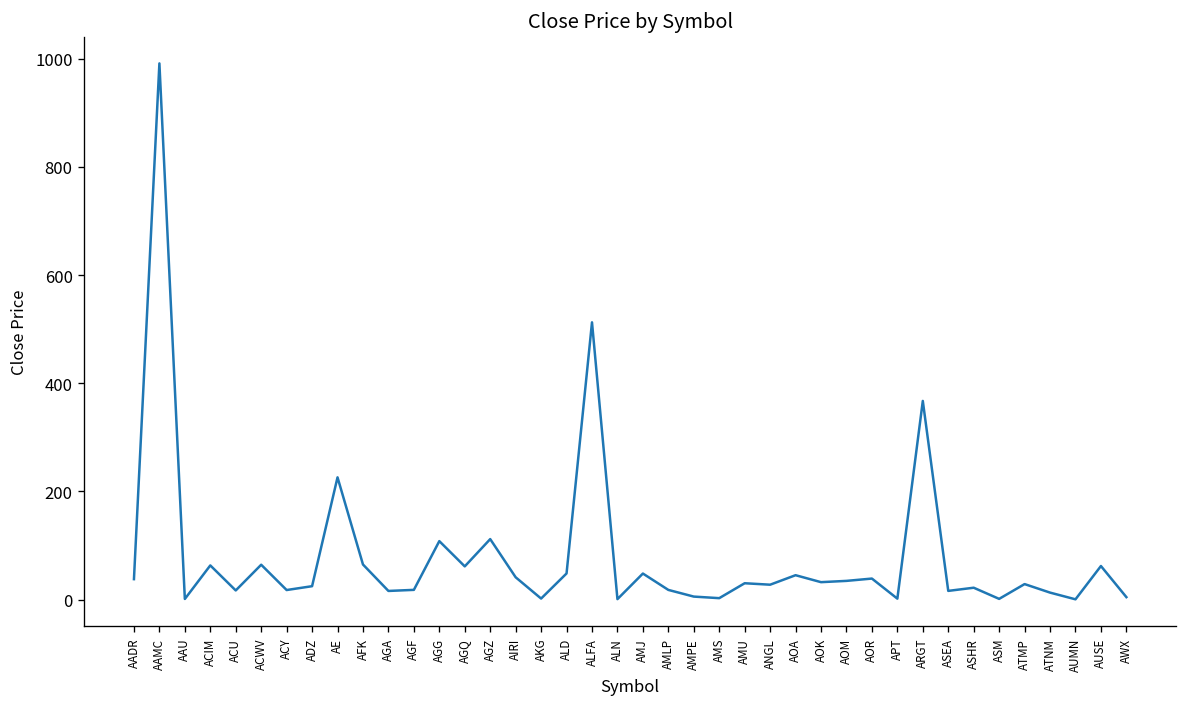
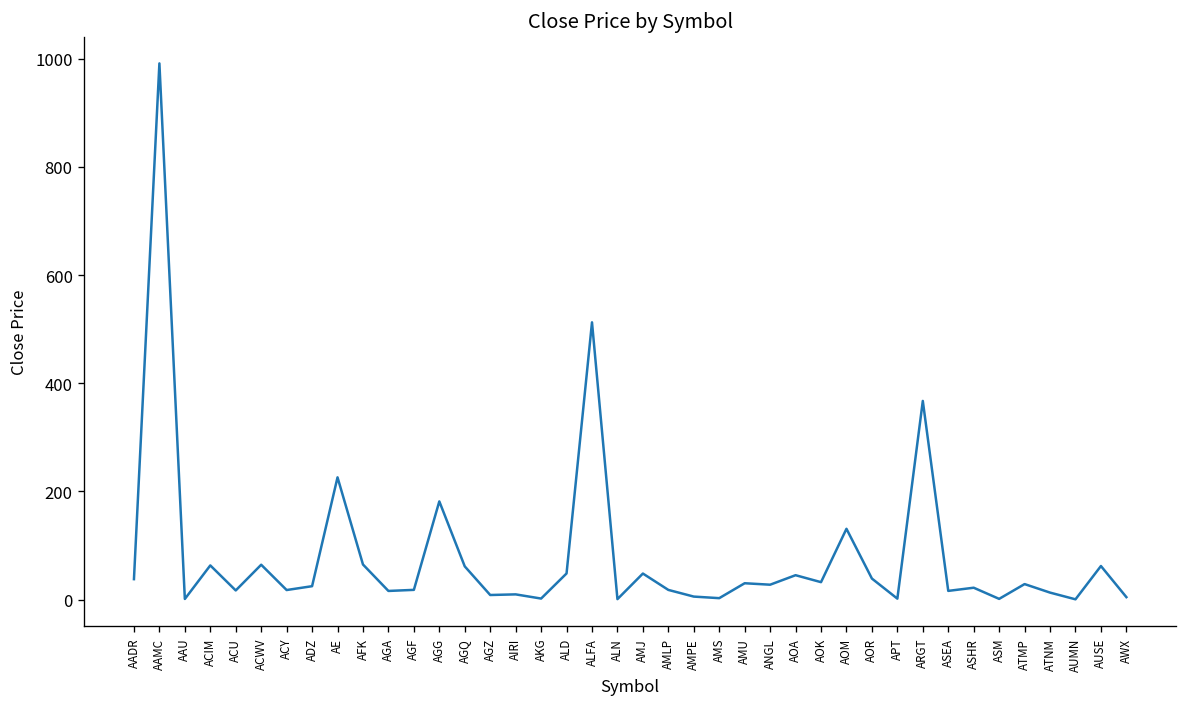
  {
    "AADR": 40,
    "AAMC": 990,
    "AAU": 0,
    "ACIM": 60,
    "ACU": 20,
    "ACWV": 60,
    "ACY": 20,
    "ADZ": 30,
    "AE": 230,
    "AFK": 70,
    "AGA": 20,
    "AGF": 20,
-   "AGG": 110,
+   "AGG": 180,
    "AGQ": 60,
-   "AGZ": 110,
-   "AIRI": 40,
+   "AGZ": 10,
+   "AIRI": 10,
    "AKG": 0,
    "ALD": 50,
    "ALFA": 510,
    "ALN": 0,
    "AMJ": 50,
    "AMLP": 20,
    "AMPE": 10,
    "AMS": 0,
    "AMU": 30,
    "ANGL": 30,
    "AOA": 50,
    "AOK": 30,
-   "AOM": 30,
+   "AOM": 130,
    "AOR": 40,
    "APT": 0,
    "ARGT": 370,
    "ASEA": 20,
    "ASHR": 20,
    "ASM": 0,
    "ATMP": 30,
    "ATNM": 10,
    "AUMN": 0,
    "AUSE": 60,
    "AWX": 0
  }
